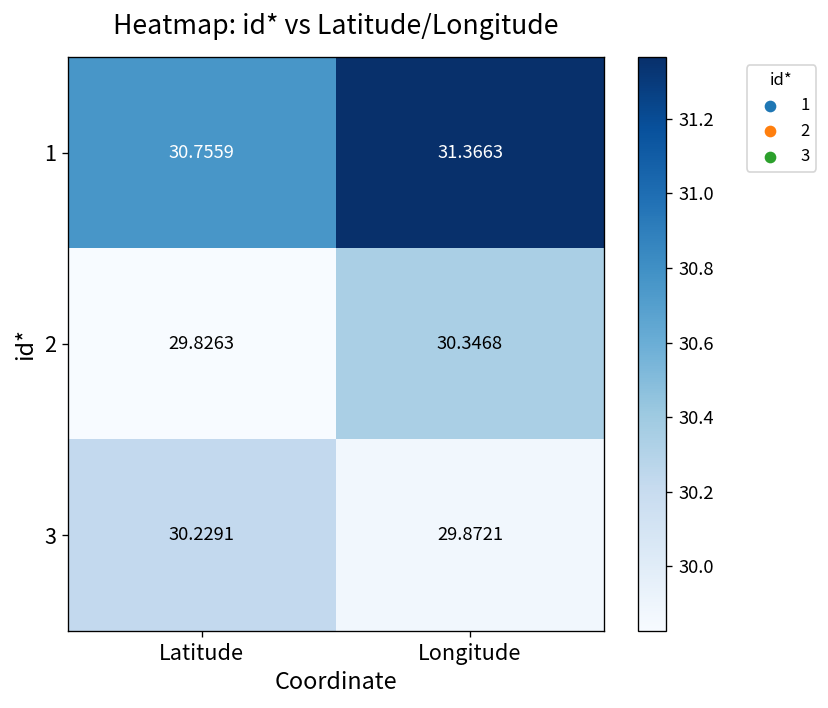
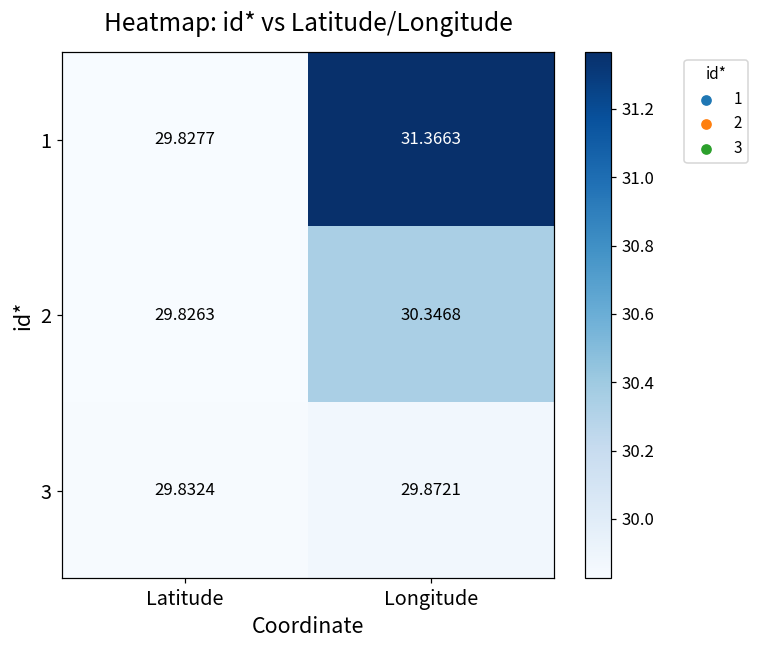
  {
    "1": {
-     "Latitude": 30.7559,
+     "Latitude": 29.8277,
      "Longitude": 31.3663
    },
    "2": {
      "Latitude": 29.8263,
      "Longitude": 30.3468
    },
    "3": {
-     "Latitude": 30.2291,
+     "Latitude": 29.8324,
      "Longitude": 29.8721
    }
  }
